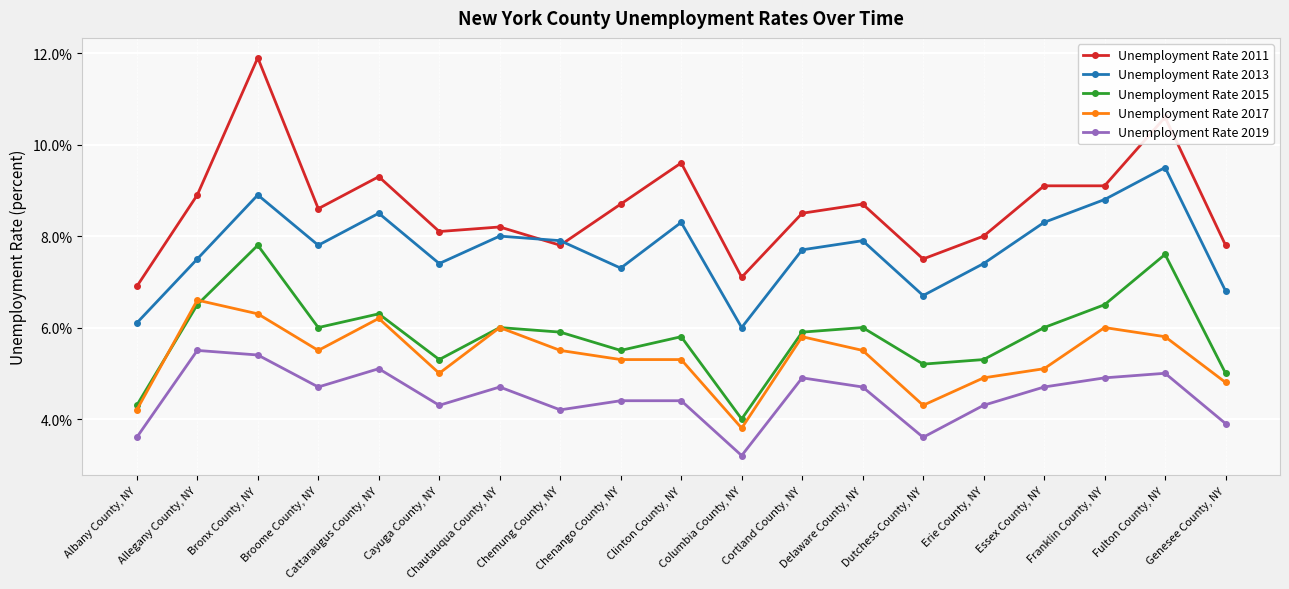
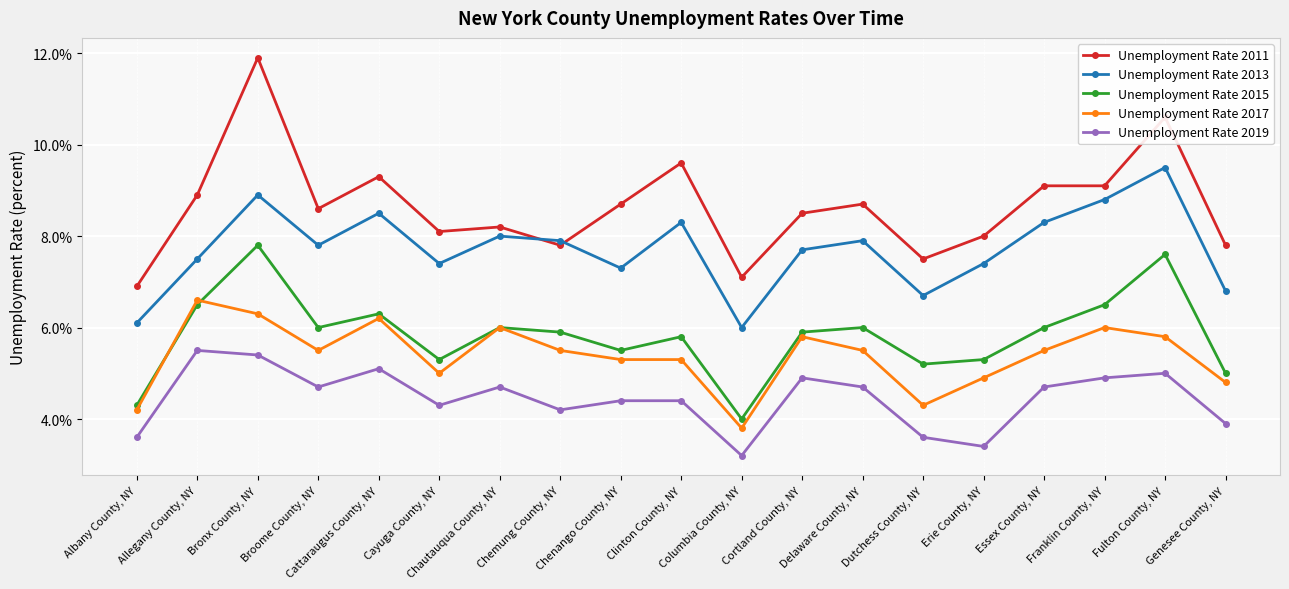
  {
    "Unemployment Rate 2011": {
      "Albany County, NY": "6.9%",
      "Allegany County, NY": "8.9%",
      "Bronx County, NY": "11.9%",
      "Broome County, NY": "8.6%",
      "Cattaraugus County, NY": "9.3%",
      "Cayuga County, NY": "8.1%",
      "Chautauqua County, NY": "8.2%",
      "Chemung County, NY": "7.8%",
      "Chenango County, NY": "8.7%",
      "Clinton County, NY": "9.6%",
      "Columbia County, NY": "7.1%",
      "Cortland County, NY": "8.5%",
      "Delaware County, NY": "8.7%",
      "Dutchess County, NY": "7.5%",
      "Erie County, NY": "8.0%",
      "Essex County, NY": "9.1%",
      "Franklin County, NY": "9.1%",
      "Genesee County, NY": "7.8%"
    },
    "Unemployment Rate 2013": {
      "Albany County, NY": "6.1%",
      "Allegany County, NY": "7.5%",
      "Bronx County, NY": "8.9%",
      "Broome County, NY": "7.8%",
      "Cattaraugus County, NY": "8.5%",
      "Cayuga County, NY": "7.4%",
      "Chautauqua County, NY": "8.0%",
      "Chemung County, NY": "7.9%",
      "Chenango County, NY": "7.3%",
      "Clinton County, NY": "8.3%",
      "Columbia County, NY": "6.0%",
      "Cortland County, NY": "7.7%",
      "Delaware County, NY": "7.9%",
      "Dutchess County, NY": "6.7%",
      "Erie County, NY": "7.4%",
      "Essex County, NY": "8.3%",
      "Franklin County, NY": "8.8%",
      "Fulton County, NY": "9.5%",
      "Genesee County, NY": "6.8%"
    },
    "Unemployment Rate 2015": {
      "Albany County, NY": "4.3%",
      "Allegany County, NY": "6.5%",
      "Bronx County, NY": "7.8%",
      "Broome County, NY": "6.0%",
      "Cattaraugus County, NY": "6.3%",
      "Cayuga County, NY": "5.3%",
      "Chemung County, NY": "5.9%",
      "Chenango County, NY": "5.5%",
      "Clinton County, NY": "5.8%",
      "Columbia County, NY": "4.0%",
      "Cortland County, NY": "5.9%",
      "Delaware County, NY": "6.0%",
      "Dutchess County, NY": "5.2%",
      "Erie County, NY": "5.3%",
      "Essex County, NY": "6.0%",
      "Franklin County, NY": "6.5%",
      "Fulton County, NY": "7.6%",
      "Genesee County, NY": "5.0%"
    },
    "Unemployment Rate 2017": {
      "Albany County, NY": "4.2%",
      "Allegany County, NY": "6.6%",
      "Bronx County, NY": "6.3%",
      "Broome County, NY": "5.5%",
      "Cattaraugus County, NY": "6.2%",
      "Cayuga County, NY": "5.0%",
      "Chemung County, NY": "5.5%",
      "Chenango County, NY": "5.3%",
      "Clinton County, NY": "5.3%",
      "Columbia County, NY": "3.8%",
      "Cortland County, NY": "5.8%",
      "Delaware County, NY": "5.5%",
      "Dutchess County, NY": "4.3%",
      "Erie County, NY": "4.9%",
-     "Essex County, NY": "5.1%",
+     "Essex County, NY": "5.5%",
      "Franklin County, NY": "6.0%",
      "Fulton County, NY": "5.8%",
      "Genesee County, NY": "4.8%"
    },
    "Unemployment Rate 2019": {
      "Albany County, NY": "3.6%",
      "Allegany County, NY": "5.5%",
      "Bronx County, NY": "5.4%",
      "Broome County, NY": "4.7%",
      "Cattaraugus County, NY": "5.1%",
      "Cayuga County, NY": "4.3%",
      "Chautauqua County, NY": "4.7%",
      "Chemung County, NY": "4.2%",
      "Chenango County, NY": "4.4%",
      "Clinton County, NY": "4.4%",
      "Columbia County, NY": "3.2%",
      "Cortland County, NY": "4.9%",
      "Delaware County, NY": "4.7%",
      "Dutchess County, NY": "3.6%",
-     "Erie County, NY": "4.3%",
+     "Erie County, NY": "3.4%",
      "Essex County, NY": "4.7%",
      "Franklin County, NY": "4.9%",
      "Fulton County, NY": "5.0%",
      "Genesee County, NY": "3.9%"
    }
  }
